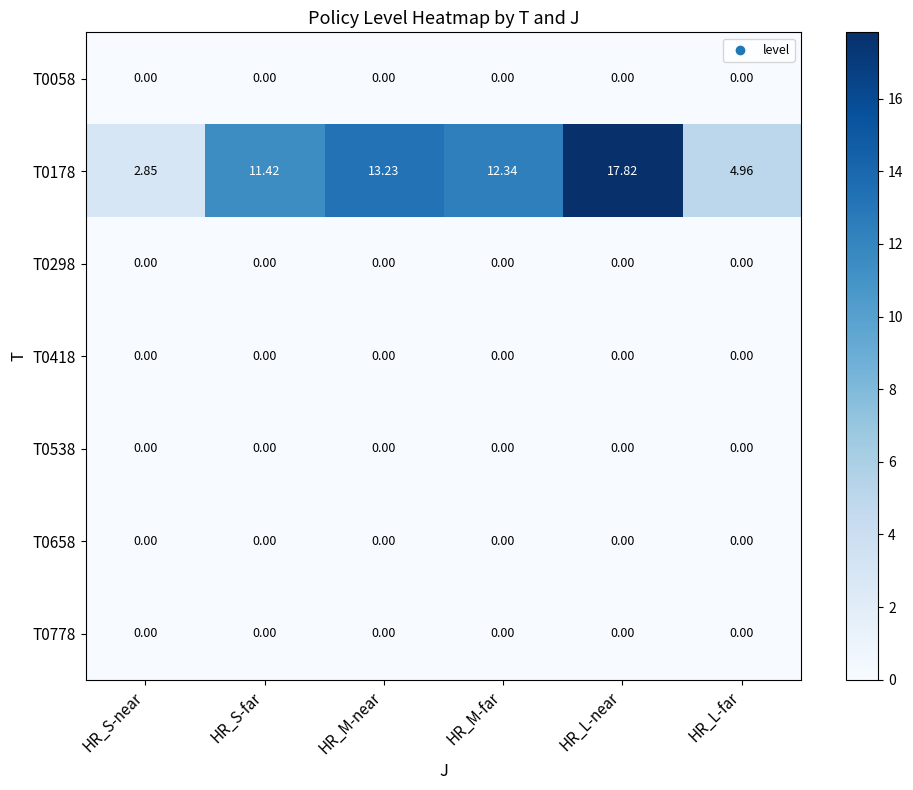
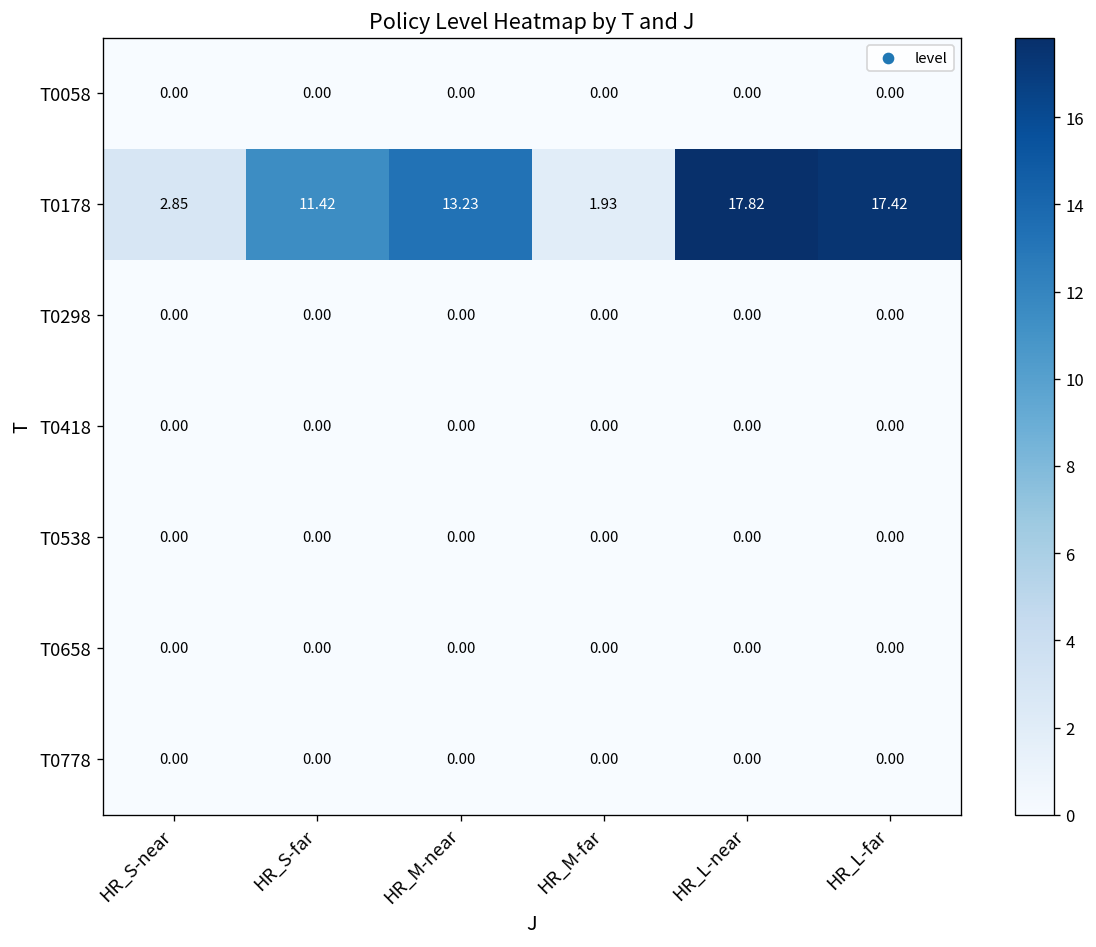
  {
    "T0058": {
      "HR_S-near": 0.00,
      "HR_S-far": 0.00,
      "HR_M-near": 0.00,
      "HR_M-far": 0.00,
      "HR_L-near": 0.00,
      "HR_L-far": 0.00
    },
    "T0178": {
      "HR_S-near": 2.85,
      "HR_S-far": 11.42,
      "HR_M-near": 13.23,
-     "HR_M-far": 12.34,
+     "HR_M-far": 1.93,
      "HR_L-near": 17.82,
-     "HR_L-far": 4.96
+     "HR_L-far": 17.42
    },
    "T0298": {
      "HR_S-near": 0.00,
      "HR_S-far": 0.00,
      "HR_M-near": 0.00,
      "HR_M-far": 0.00,
      "HR_L-near": 0.00,
      "HR_L-far": 0.00
    },
    "T0418": {
      "HR_S-near": 0.00,
      "HR_S-far": 0.00,
      "HR_M-near": 0.00,
      "HR_M-far": 0.00,
      "HR_L-near": 0.00,
      "HR_L-far": 0.00
    },
    "T0538": {
      "HR_S-near": 0.00,
      "HR_S-far": 0.00,
      "HR_M-near": 0.00,
      "HR_M-far": 0.00,
      "HR_L-near": 0.00,
      "HR_L-far": 0.00
    },
    "T0658": {
      "HR_S-near": 0.00,
      "HR_S-far": 0.00,
      "HR_M-near": 0.00,
      "HR_M-far": 0.00,
      "HR_L-near": 0.00,
      "HR_L-far": 0.00
    },
    "T0778": {
      "HR_S-near": 0.00,
      "HR_S-far": 0.00,
      "HR_M-near": 0.00,
      "HR_M-far": 0.00,
      "HR_L-near": 0.00,
      "HR_L-far": 0.00
    }
  }
